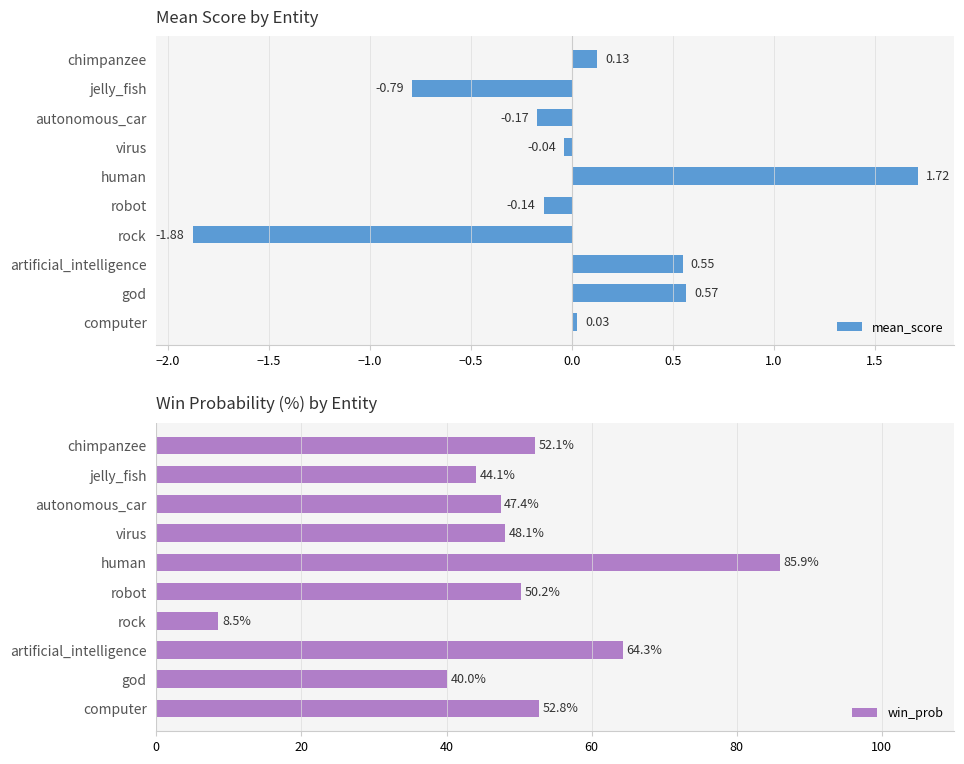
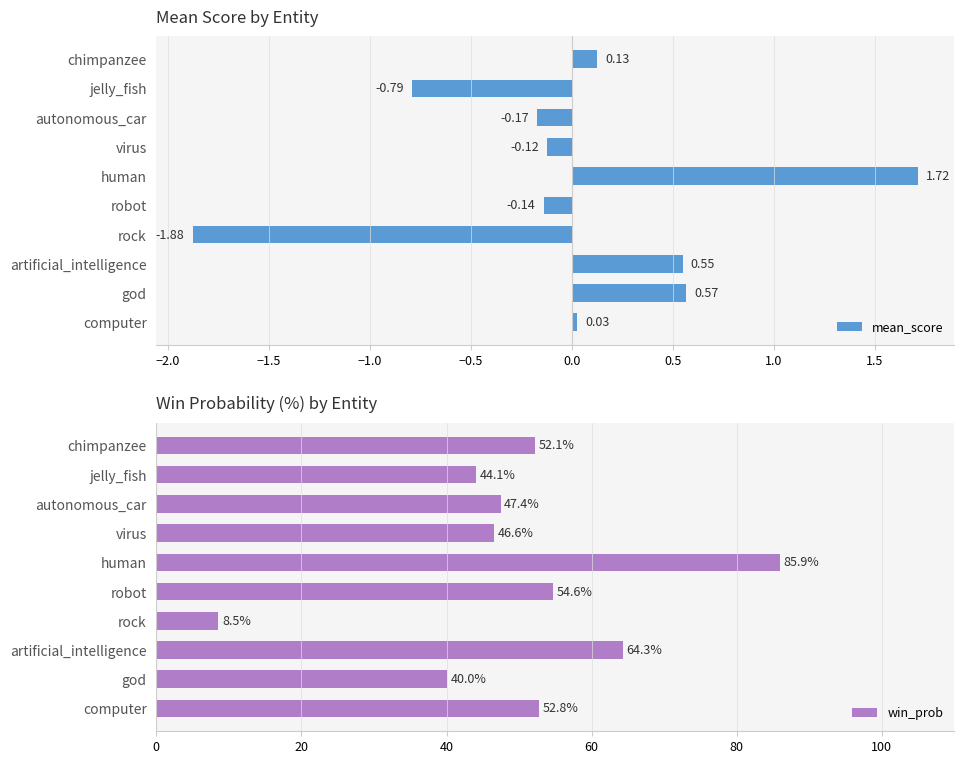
  {
    "Mean Score by Entity": {
      "chimpanzee": "0.13",
      "jelly_fish": "-0.79",
      "autonomous_car": "-0.17",
-     "virus": "-0.04",
+     "virus": "-0.12",
      "human": "1.72",
      "robot": "-0.14",
      "rock": "-1.88",
      "artificial_intelligence": "0.55",
      "god": "0.57",
      "computer": "0.03"
    },
    "Win Probability (%) by Entity": {
      "chimpanzee": "52.1%",
      "jelly_fish": "44.1%",
      "autonomous_car": "47.4%",
-     "virus": "48.1%",
+     "virus": "46.6%",
      "human": "85.9%",
-     "robot": "50.2%",
+     "robot": "54.6%",
      "rock": "8.5%",
      "artificial_intelligence": "64.3%",
      "god": "40.0%",
      "computer": "52.8%"
    }
  }
